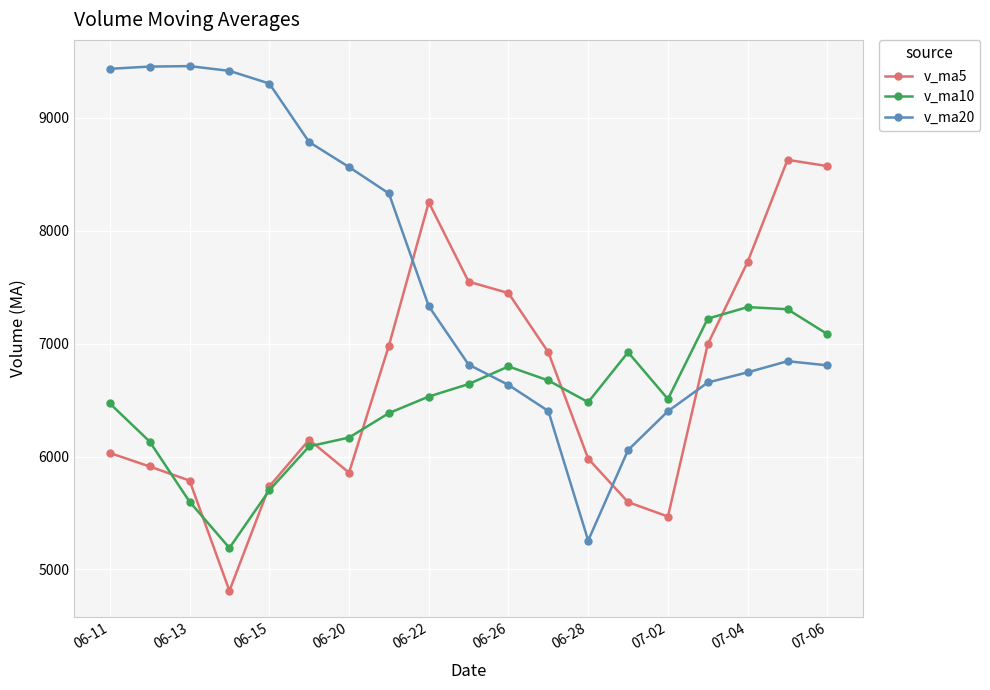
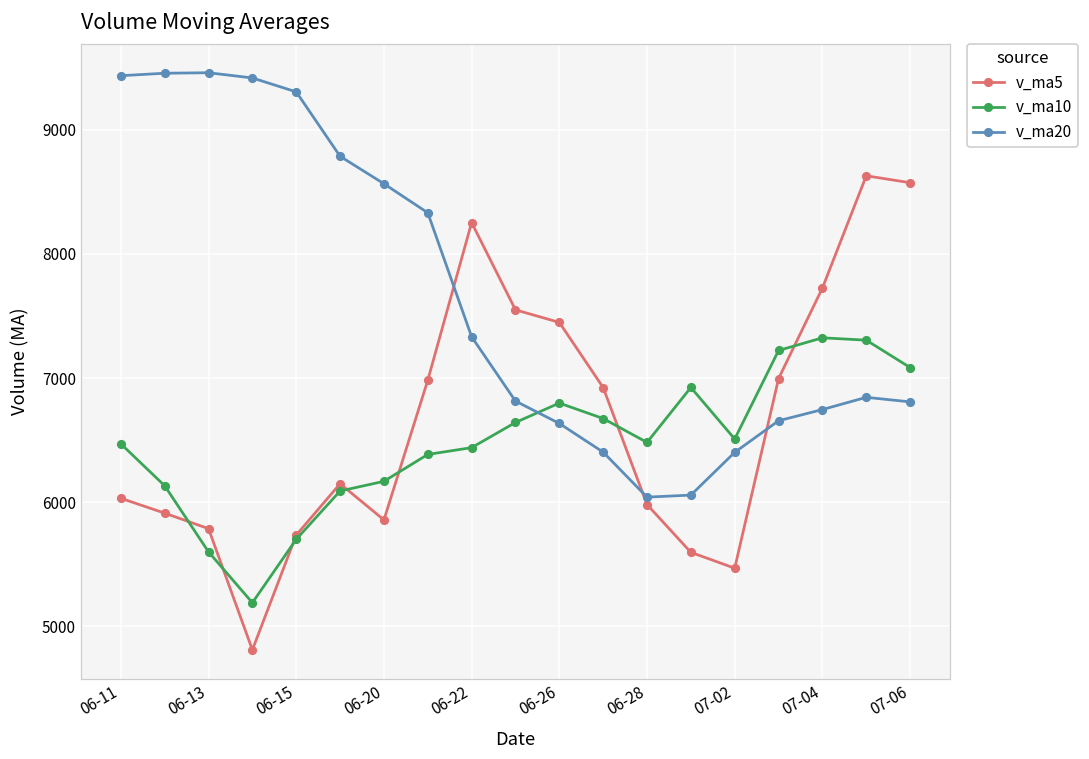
  {
    "v_ma5": {
      "06-11": 6030,
      "06-13": 5790,
      "06-15": 5730,
      "06-20": 5860,
      "06-22": 8250,
      "06-26": 7450,
      "06-28": 5980,
      "07-02": 5470,
      "07-04": 7720,
      "07-06": 8570
    },
    "v_ma10": {
      "06-11": 6470,
      "06-13": 5600,
      "06-15": 5700,
      "06-20": 6170,
-     "06-22": 6530,
+     "06-22": 6440,
      "06-26": 6800,
      "06-28": 6480,
      "07-02": 6510,
      "07-04": 7320,
      "07-06": 7080
    },
    "v_ma20": {
      "06-11": 9430,
      "06-13": 9460,
      "06-15": 9300,
      "06-20": 8560,
      "06-22": 7330,
      "06-26": 6630,
-     "06-28": 5260,
+     "06-28": 6040,
      "07-02": 6400,
      "07-04": 6750,
      "07-06": 6810
    }
  }
